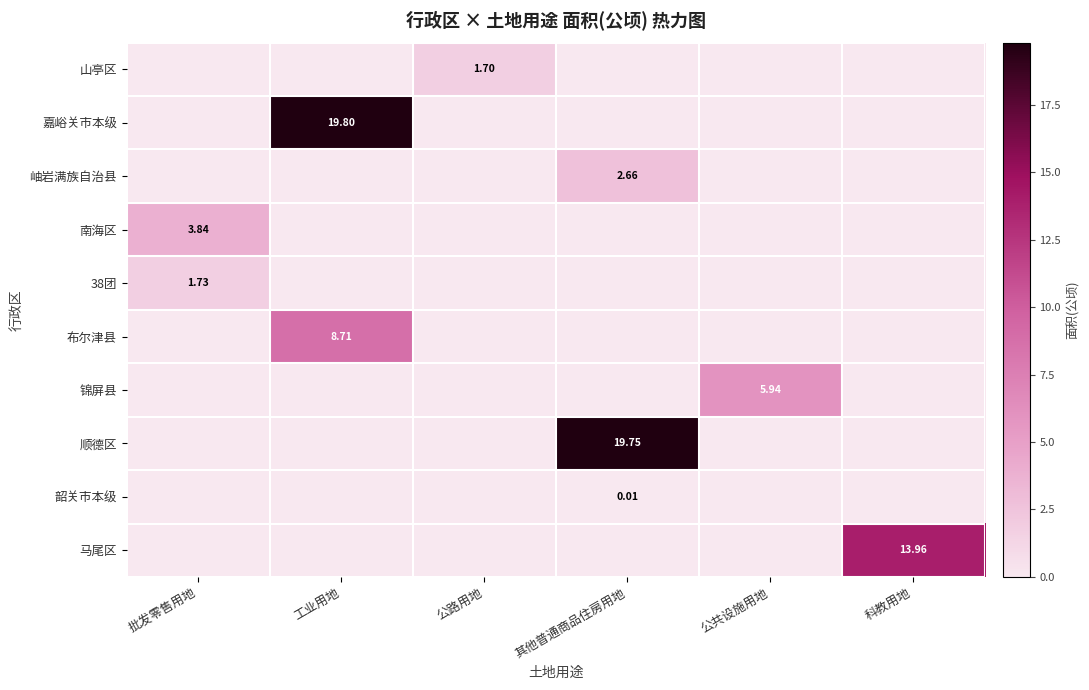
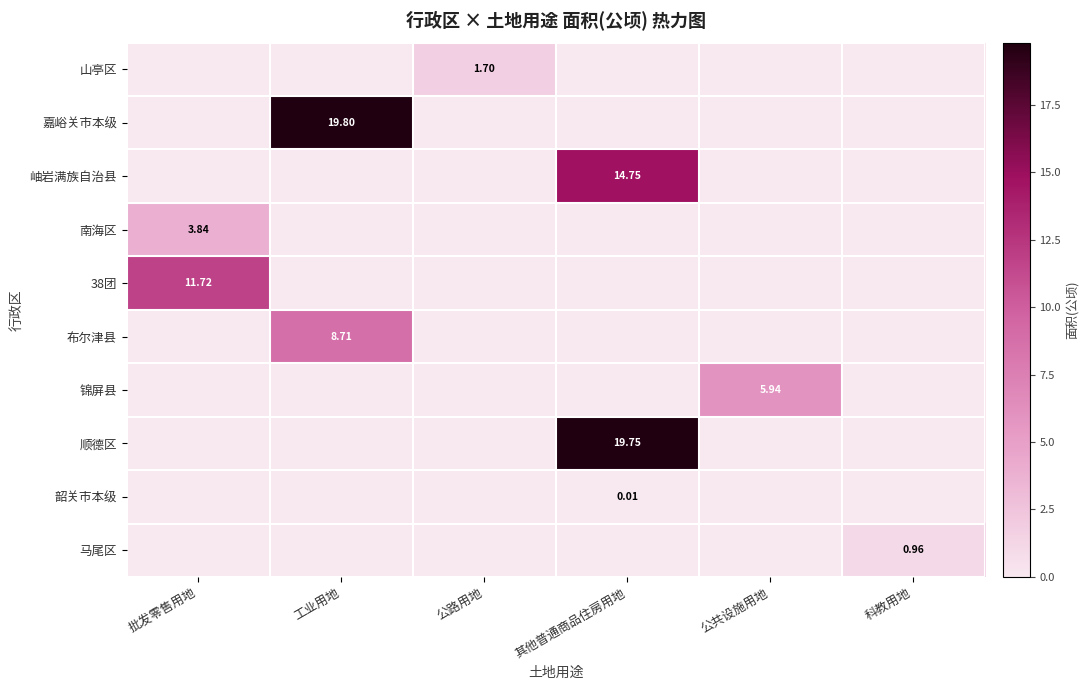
  {
    "山亭区": {
      "公路用地": 1.70
    },
    "嘉峪关市本级": {
      "工业用地": 19.80
    },
    "岫岩满族自治县": {
-     "其他普通商品住房用地": 2.66
+     "其他普通商品住房用地": 14.75
    },
    "南海区": {
      "批发零售用地": 3.84
    },
    "38团": {
-     "批发零售用地": 1.73
+     "批发零售用地": 11.72
    },
    "布尔津县": {
      "工业用地": 8.71
    },
    "锦屏县": {
      "公共设施用地": 5.94
    },
    "顺德区": {
      "其他普通商品住房用地": 19.75
    },
    "韶关市本级": {
      "其他普通商品住房用地": 0.01
    },
    "马尾区": {
-     "科教用地": 13.96
+     "科教用地": 0.96
    }
  }
